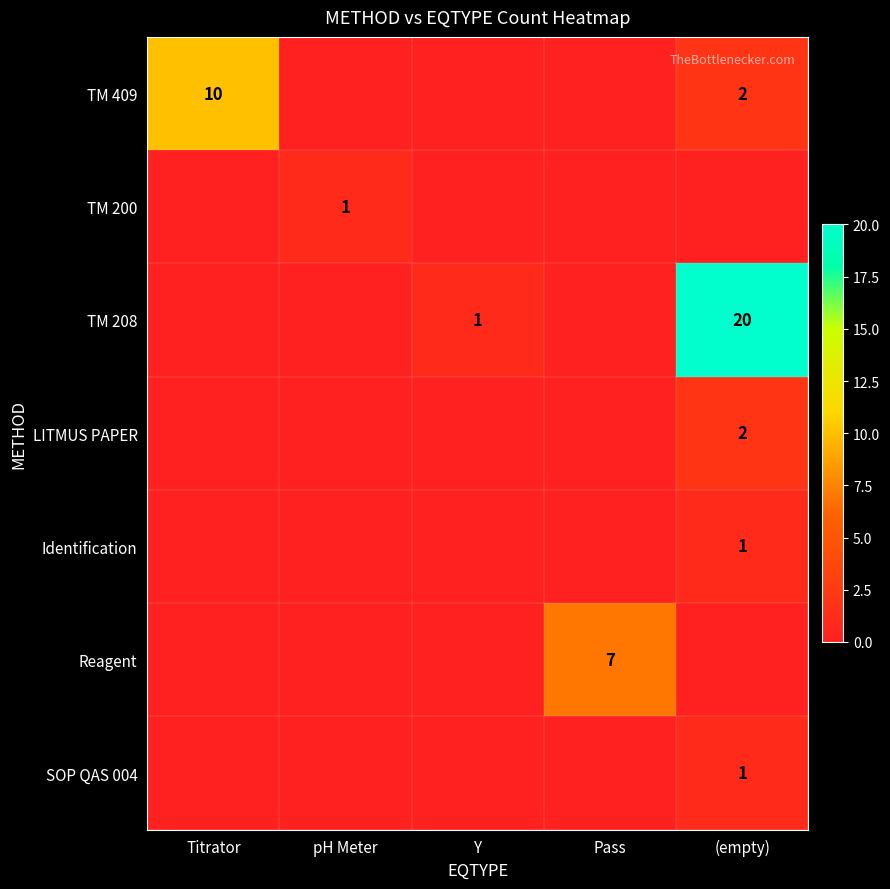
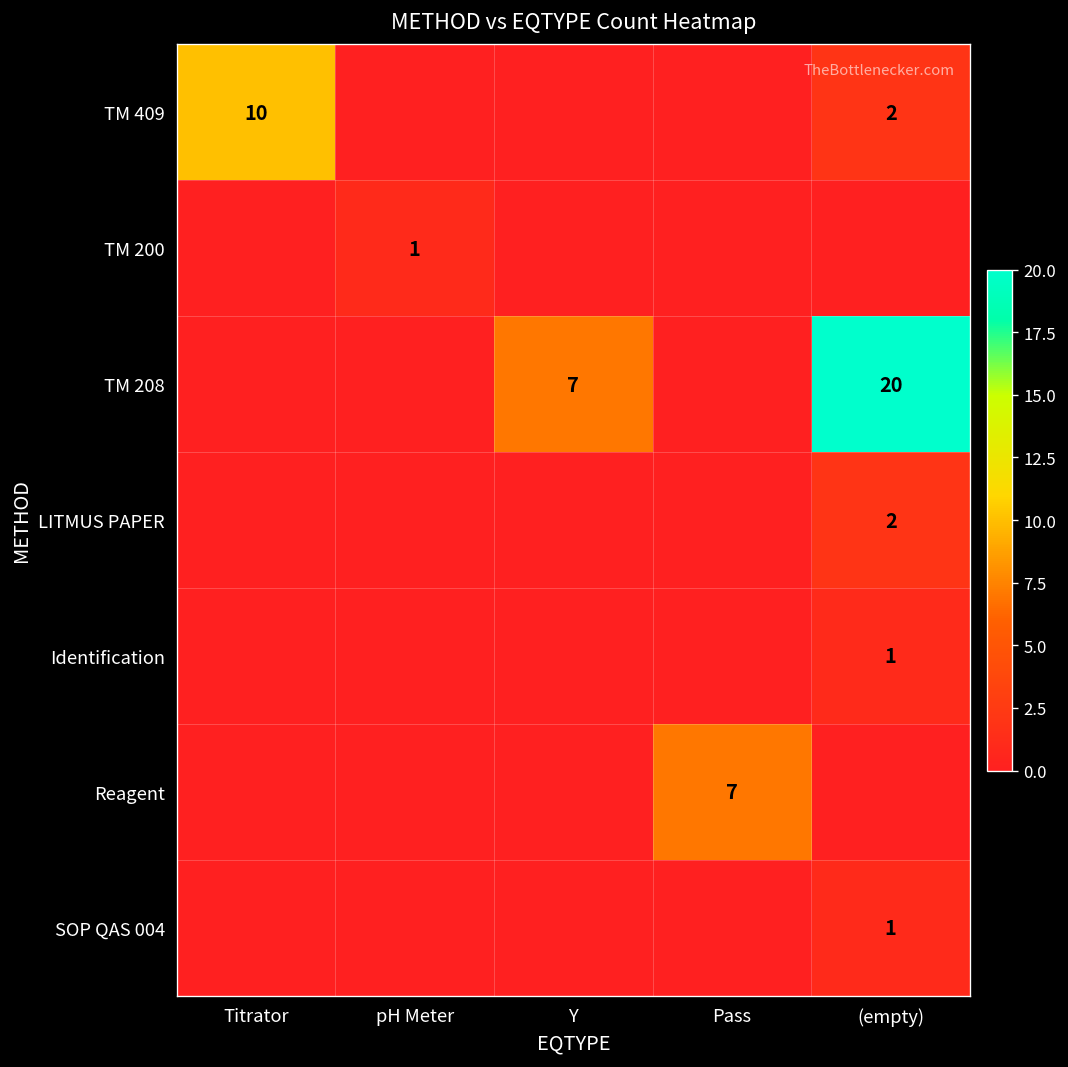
  {
    "TM 409": {
      "Titrator": 10
    },
    "TM 200": {
      "pH Meter": 1
    },
    "TM 208": {
-     "Y": 1,
+     "Y": 7,
      "(empty)": 20
    },
    "LITMUS PAPER": {
      "(empty)": 2
    },
    "Identification": {
      "(empty)": 1
    },
    "Reagent": {
      "Pass": 7
    },
    "SOP QAS 004": {
      "(empty)": 1
    }
  }
